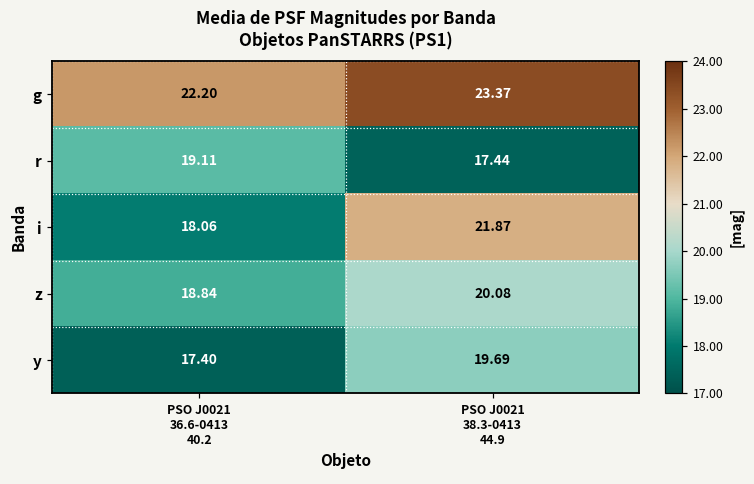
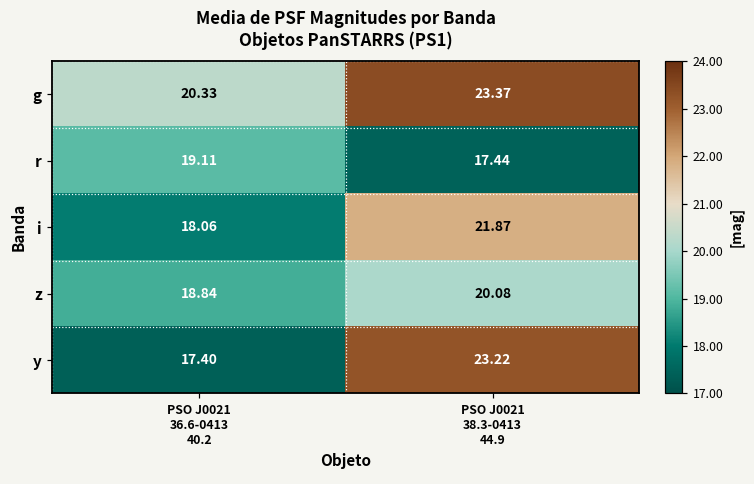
  {
    "g": {
-     "PSO J0021 36.6-0413 40.2": 22.20,
+     "PSO J0021 36.6-0413 40.2": 20.33,
      "PSO J0021 38.3-0413 44.9": 23.37
    },
    "r": {
      "PSO J0021 36.6-0413 40.2": 19.11,
      "PSO J0021 38.3-0413 44.9": 17.44
    },
    "i": {
      "PSO J0021 36.6-0413 40.2": 18.06,
      "PSO J0021 38.3-0413 44.9": 21.87
    },
    "z": {
      "PSO J0021 36.6-0413 40.2": 18.84,
      "PSO J0021 38.3-0413 44.9": 20.08
    },
    "y": {
      "PSO J0021 36.6-0413 40.2": 17.40,
-     "PSO J0021 38.3-0413 44.9": 19.69
+     "PSO J0021 38.3-0413 44.9": 23.22
    }
  }
